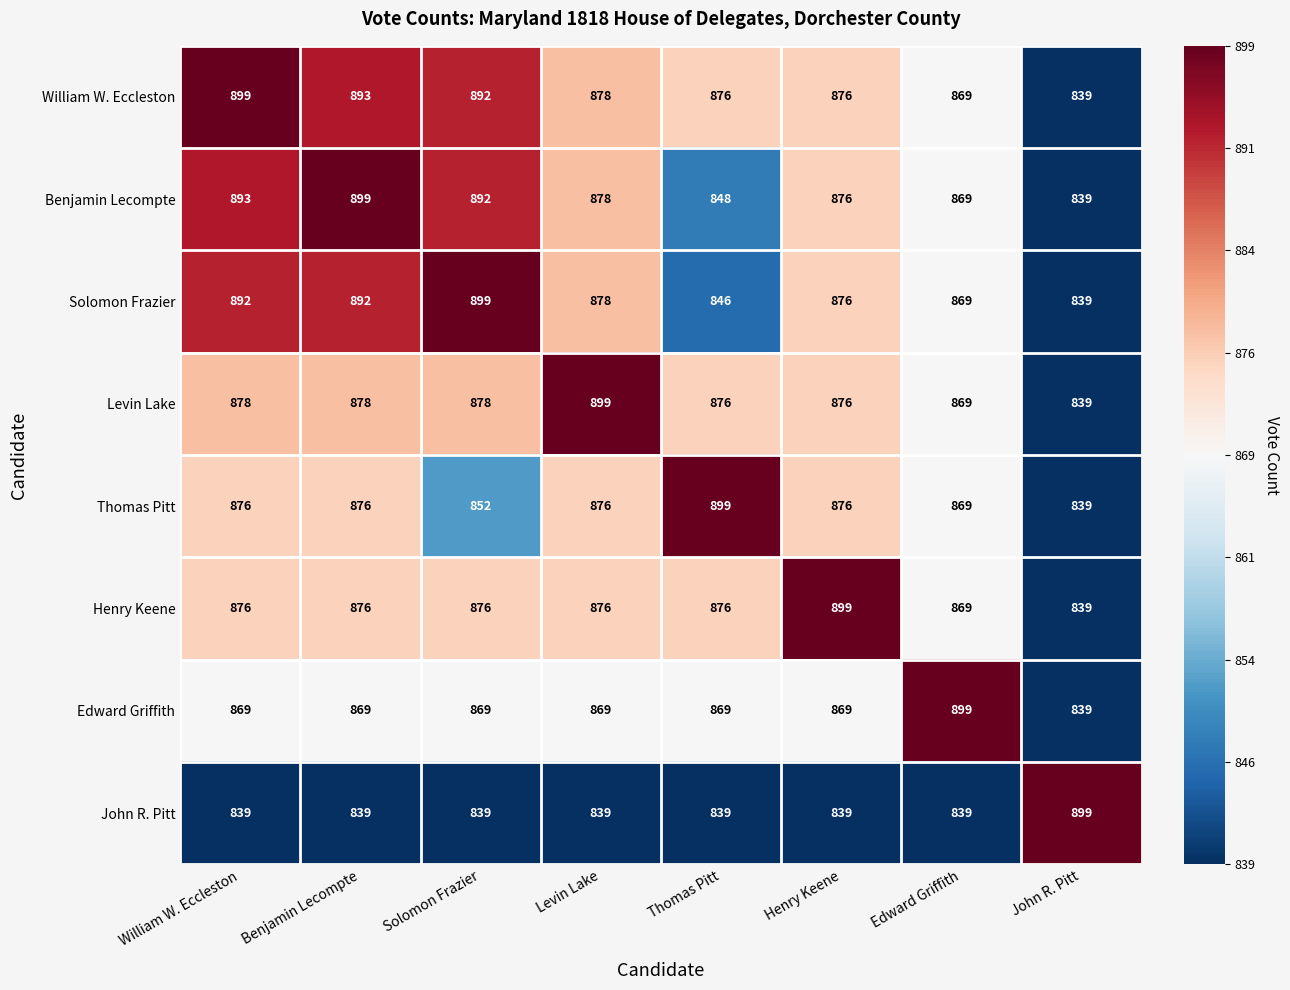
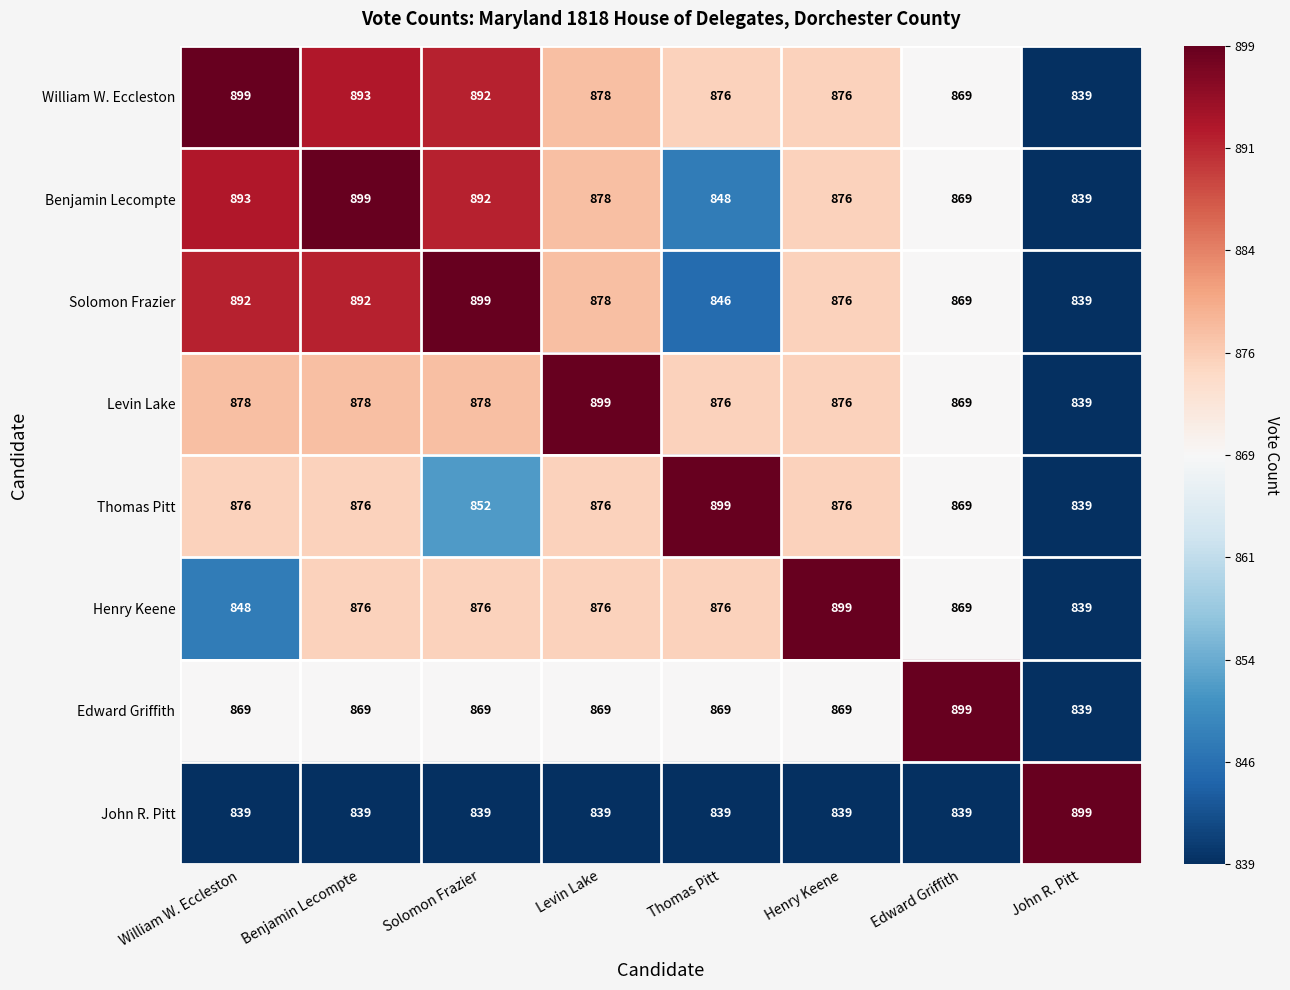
  {
    "William W. Eccleston": {
      "William W. Eccleston": 899,
      "Benjamin Lecompte": 893,
      "Solomon Frazier": 892,
      "Levin Lake": 878,
      "Thomas Pitt": 876,
      "Henry Keene": 876,
      "Edward Griffith": 869,
      "John R. Pitt": 839
    },
    "Benjamin Lecompte": {
      "William W. Eccleston": 893,
      "Benjamin Lecompte": 899,
      "Solomon Frazier": 892,
      "Levin Lake": 878,
      "Thomas Pitt": 848,
      "Henry Keene": 876,
      "Edward Griffith": 869,
      "John R. Pitt": 839
    },
    "Solomon Frazier": {
      "William W. Eccleston": 892,
      "Benjamin Lecompte": 892,
      "Solomon Frazier": 899,
      "Levin Lake": 878,
      "Thomas Pitt": 846,
      "Henry Keene": 876,
      "Edward Griffith": 869,
      "John R. Pitt": 839
    },
    "Levin Lake": {
      "William W. Eccleston": 878,
      "Benjamin Lecompte": 878,
      "Solomon Frazier": 878,
      "Levin Lake": 899,
      "Thomas Pitt": 876,
      "Henry Keene": 876,
      "Edward Griffith": 869,
      "John R. Pitt": 839
    },
    "Thomas Pitt": {
      "William W. Eccleston": 876,
      "Benjamin Lecompte": 876,
      "Solomon Frazier": 852,
      "Levin Lake": 876,
      "Thomas Pitt": 899,
      "Henry Keene": 876,
      "Edward Griffith": 869,
      "John R. Pitt": 839
    },
    "Henry Keene": {
-     "William W. Eccleston": 876,
+     "William W. Eccleston": 848,
      "Benjamin Lecompte": 876,
      "Solomon Frazier": 876,
      "Levin Lake": 876,
      "Thomas Pitt": 876,
      "Henry Keene": 899,
      "Edward Griffith": 869,
      "John R. Pitt": 839
    },
    "Edward Griffith": {
      "William W. Eccleston": 869,
      "Benjamin Lecompte": 869,
      "Solomon Frazier": 869,
      "Levin Lake": 869,
      "Thomas Pitt": 869,
      "Henry Keene": 869,
      "Edward Griffith": 899,
      "John R. Pitt": 839
    },
    "John R. Pitt": {
      "William W. Eccleston": 839,
      "Benjamin Lecompte": 839,
      "Solomon Frazier": 839,
      "Levin Lake": 839,
      "Thomas Pitt": 839,
      "Henry Keene": 839,
      "Edward Griffith": 839,
      "John R. Pitt": 899
    }
  }
